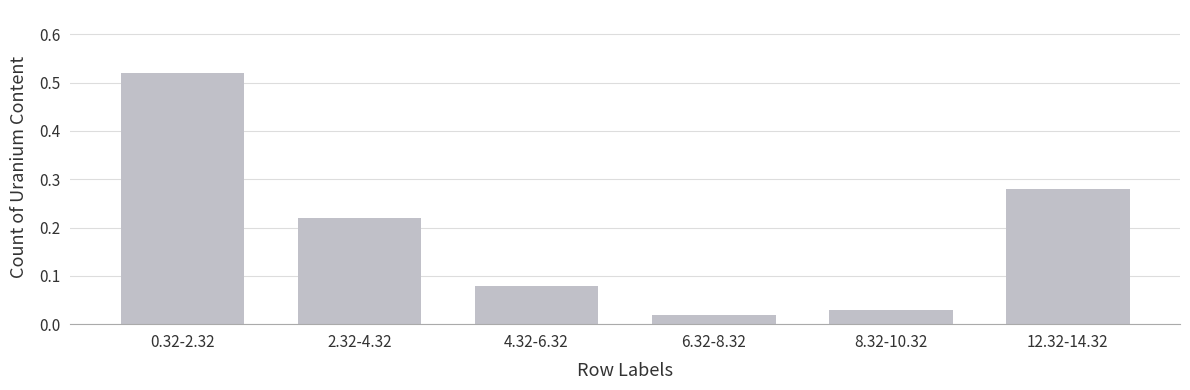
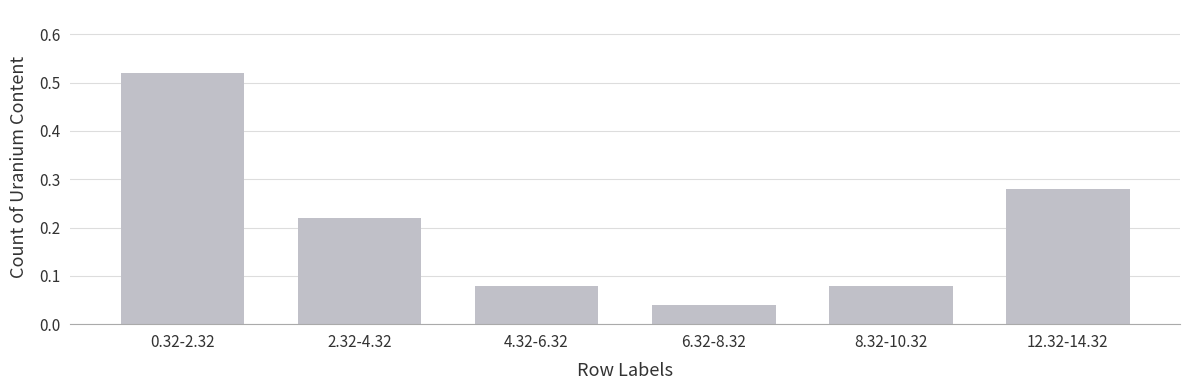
  {
    "0.32-2.32": 0.52,
    "2.32-4.32": 0.22,
    "4.32-6.32": 0.08,
-   "6.32-8.32": 0.02,
-   "8.32-10.32": 0.03,
+   "6.32-8.32": 0.04,
+   "8.32-10.32": 0.08,
    "12.32-14.32": 0.28
  }
